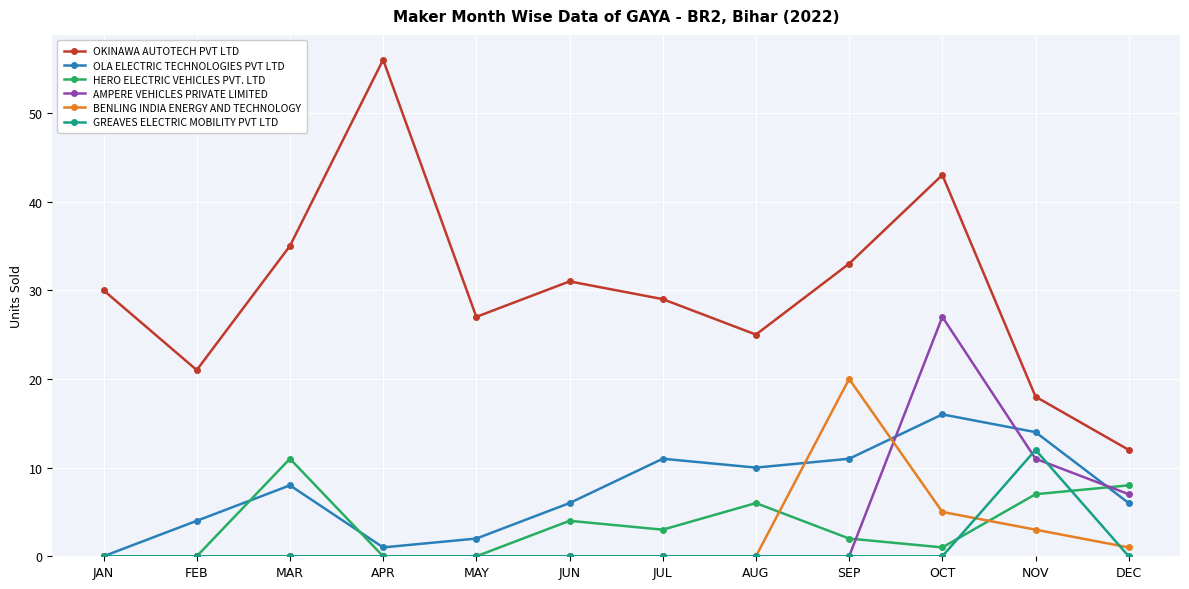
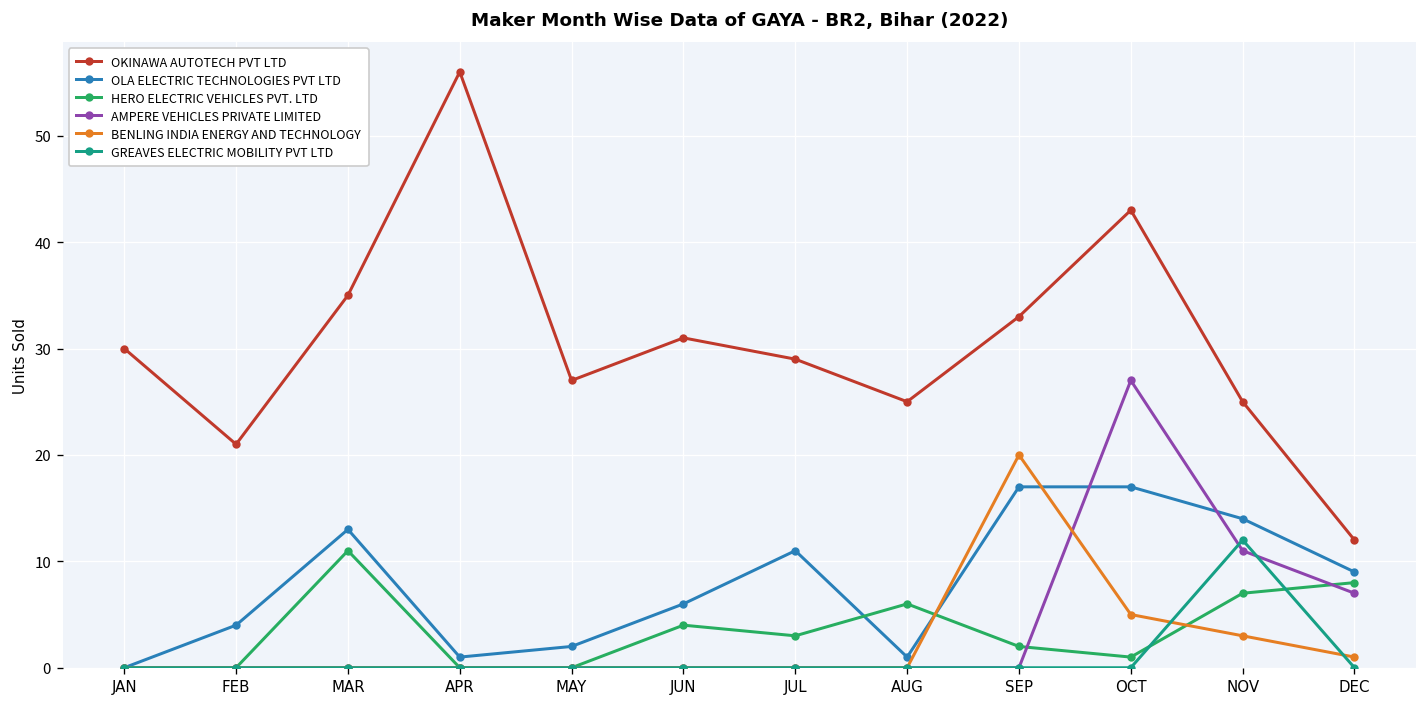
  {
    "OKINAWA AUTOTECH PVT LTD": {
      "JAN": 30,
      "FEB": 21,
      "MAR": 35,
      "APR": 56,
      "MAY": 27,
      "JUN": 31,
      "JUL": 29,
      "AUG": 25,
      "SEP": 33,
      "OCT": 43,
-     "NOV": 18,
+     "NOV": 25,
      "DEC": 12
    },
    "OLA ELECTRIC TECHNOLOGIES PVT LTD": {
      "FEB": 4,
-     "MAR": 8,
+     "MAR": 13,
      "APR": 1,
      "MAY": 2,
      "JUN": 6,
      "JUL": 11,
-     "AUG": 10,
-     "SEP": 11,
-     "OCT": 16,
+     "AUG": 1,
+     "SEP": 17,
+     "OCT": 17,
      "NOV": 14,
-     "DEC": 6
+     "DEC": 9
    },
    "AMPERE VEHICLES PRIVATE LIMITED": {
      "OCT": 27,
      "NOV": 11,
      "DEC": 7
    },
    "BENLING INDIA ENERGY AND TECHNOLOGY": {
      "SEP": 20,
      "OCT": 5,
      "NOV": 3,
      "DEC": 1
    }
  }
